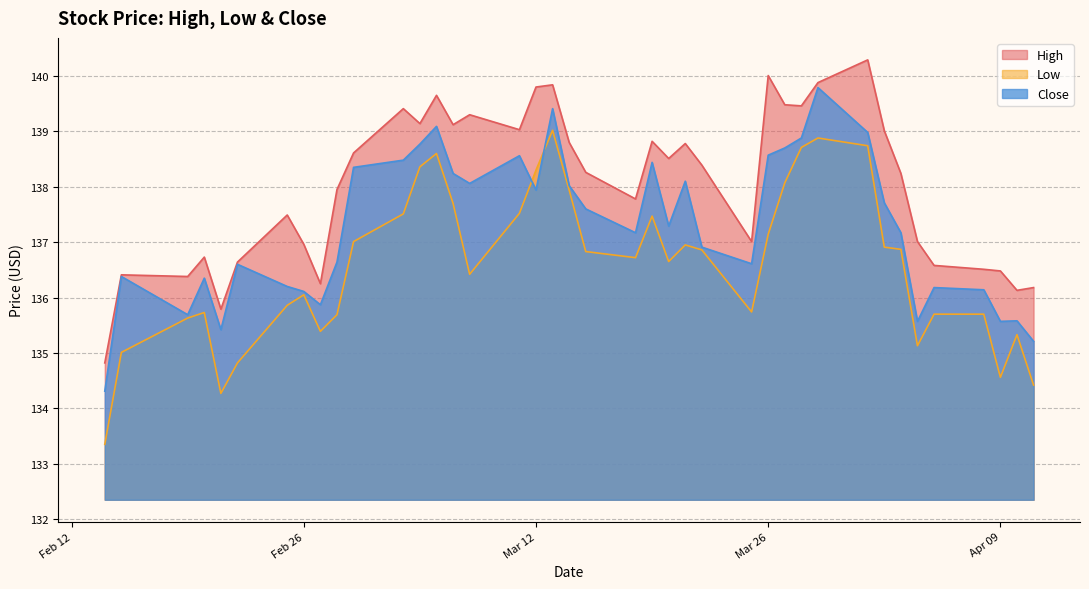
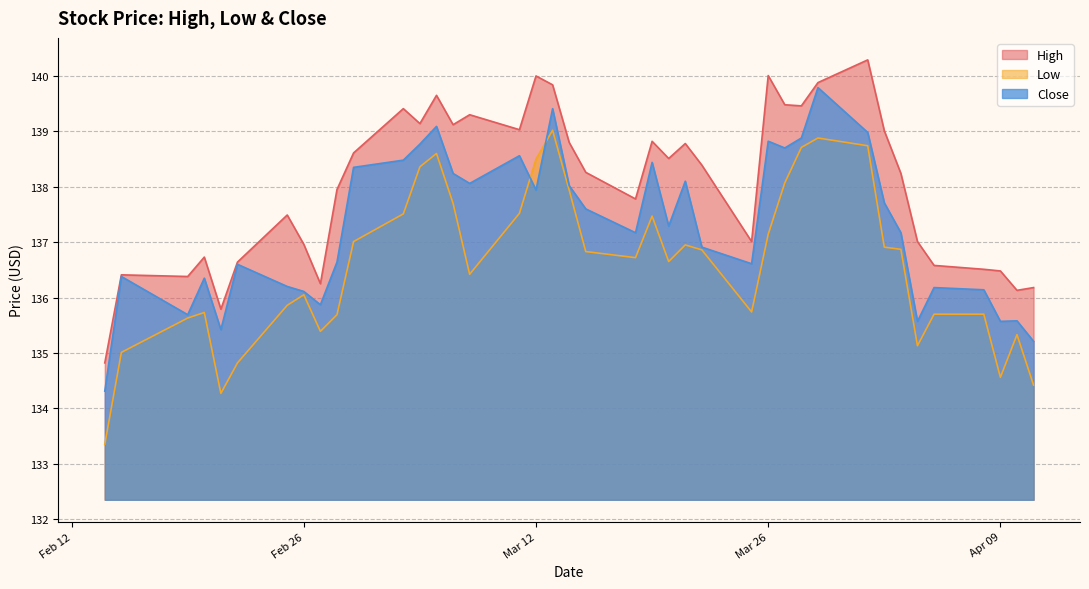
  {
    "High": {
      "Feb 26": 137.0,
-     "Mar 12": 139.8,
+     "Mar 12": 140.0,
      "Mar 26": 140.0,
      "Apr 09": 136.5
    },
    "Low": {
      "Feb 26": 136.1,
-     "Mar 12": 138.3,
+     "Mar 12": 138.5,
      "Mar 26": 137.1,
      "Apr 09": 134.6
    },
    "Close": {
      "Feb 26": 136.1,
      "Mar 12": 137.9,
-     "Mar 26": 138.6,
+     "Mar 26": 138.8,
      "Apr 09": 135.6
    }
  }
